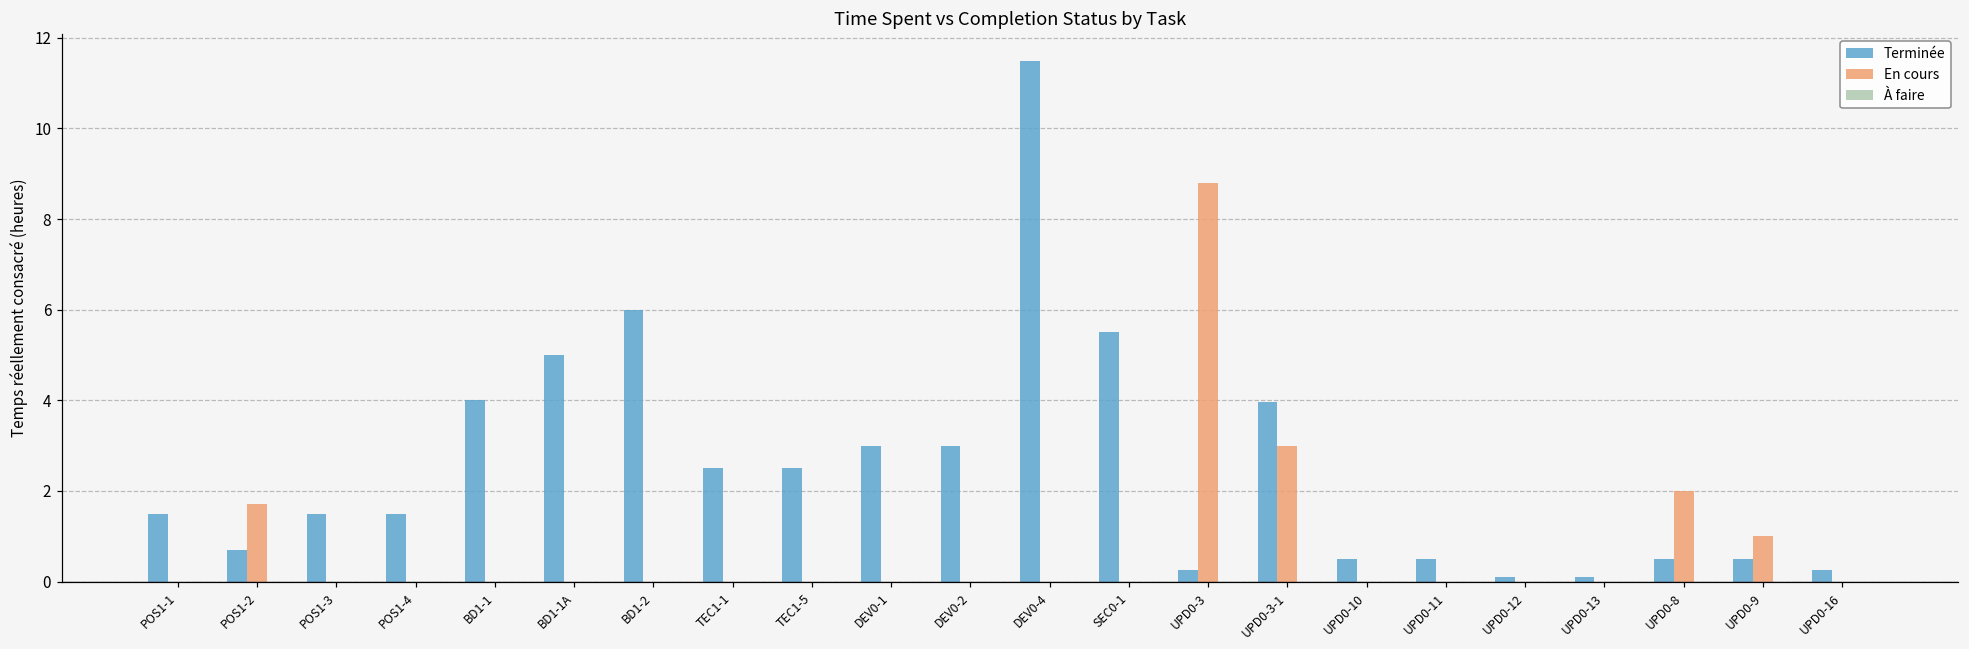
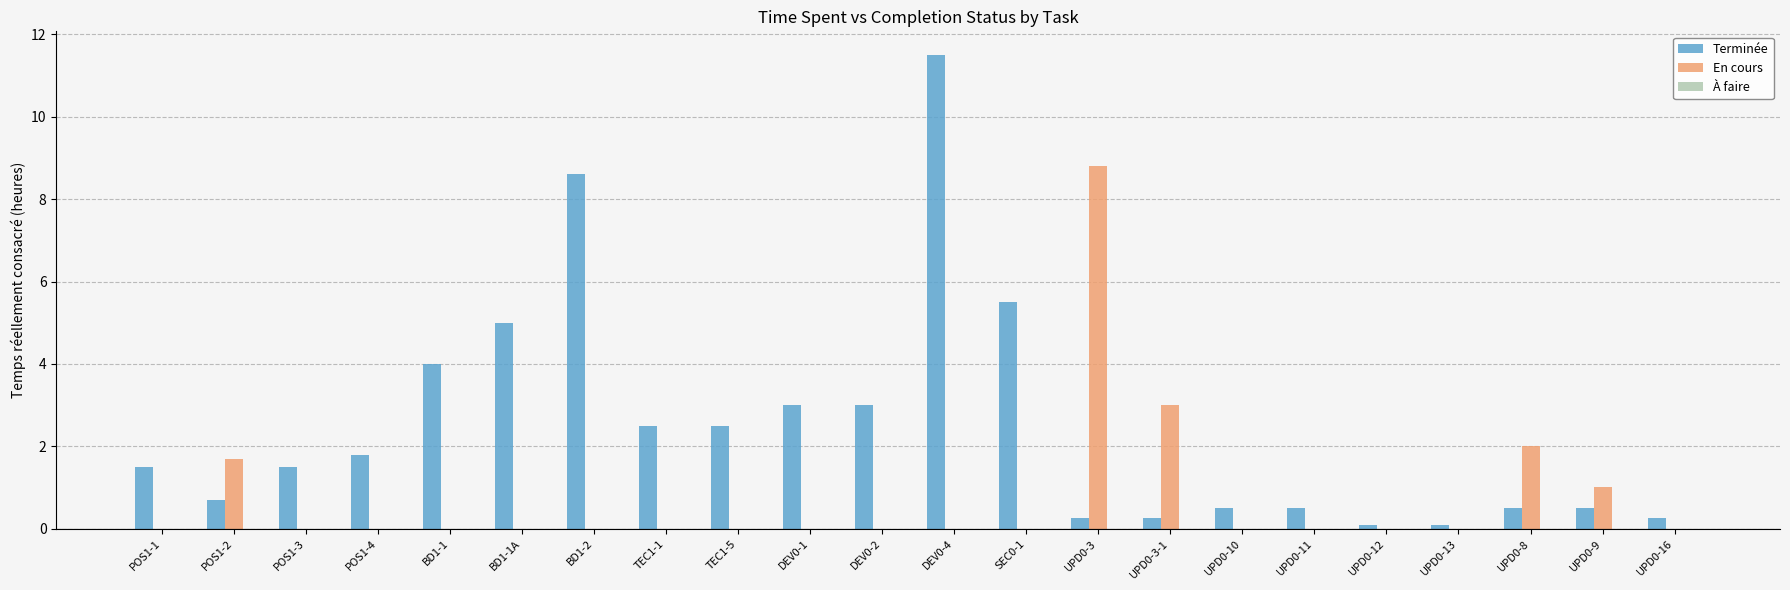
  {
    "Terminée": {
      "POS1-1": 1.5,
      "POS1-2": 0.7,
      "POS1-3": 1.5,
-     "POS1-4": 1.5,
+     "POS1-4": 1.8,
      "BD1-1": 4.0,
      "BD1-1A": 5.0,
-     "BD1-2": 6.0,
+     "BD1-2": 8.6,
      "TEC1-1": 2.5,
      "TEC1-5": 2.5,
      "DEV0-1": 3.0,
      "DEV0-2": 3.0,
      "DEV0-4": 11.5,
      "SEC0-1": 5.5,
      "UPD0-3": 0.3,
-     "UPD0-3-1": 4.0,
+     "UPD0-3-1": 0.3,
      "UPD0-10": 0.5,
      "UPD0-11": 0.5,
      "UPD0-12": 0.1,
      "UPD0-13": 0.1,
      "UPD0-8": 0.5,
      "UPD0-9": 0.5,
      "UPD0-16": 0.3
    },
    "En cours": {
      "POS1-1": 0.0,
      "POS1-2": 1.7,
      "POS1-3": 0.0,
      "POS1-4": 0.0,
      "BD1-1": 0.0,
      "BD1-1A": 0.0,
      "BD1-2": 0.0,
      "TEC1-1": 0.0,
      "TEC1-5": 0.0,
      "DEV0-1": 0.0,
      "DEV0-2": 0.0,
      "DEV0-4": 0.0,
      "SEC0-1": 0.0,
      "UPD0-3": 8.8,
      "UPD0-3-1": 3.0,
      "UPD0-10": 0.0,
      "UPD0-11": 0.0,
      "UPD0-12": 0.0,
      "UPD0-13": 0.0,
      "UPD0-8": 2.0,
      "UPD0-9": 1.0,
      "UPD0-16": 0.0
    },
    "À faire": {
      "POS1-1": 0.0,
      "POS1-2": 0.0,
      "POS1-3": 0.0,
      "POS1-4": 0.0,
      "BD1-1": 0.0,
      "BD1-1A": 0.0,
      "BD1-2": 0.0,
      "TEC1-1": 0.0,
      "TEC1-5": 0.0,
      "DEV0-1": 0.0,
      "DEV0-2": 0.0,
      "DEV0-4": 0.0,
      "SEC0-1": 0.0,
      "UPD0-3": 0.0,
      "UPD0-3-1": 0.0,
      "UPD0-10": 0.0,
      "UPD0-11": 0.0,
      "UPD0-12": 0.0,
      "UPD0-13": 0.0,
      "UPD0-8": 0.0,
      "UPD0-9": 0.0,
      "UPD0-16": 0.0
    }
  }
